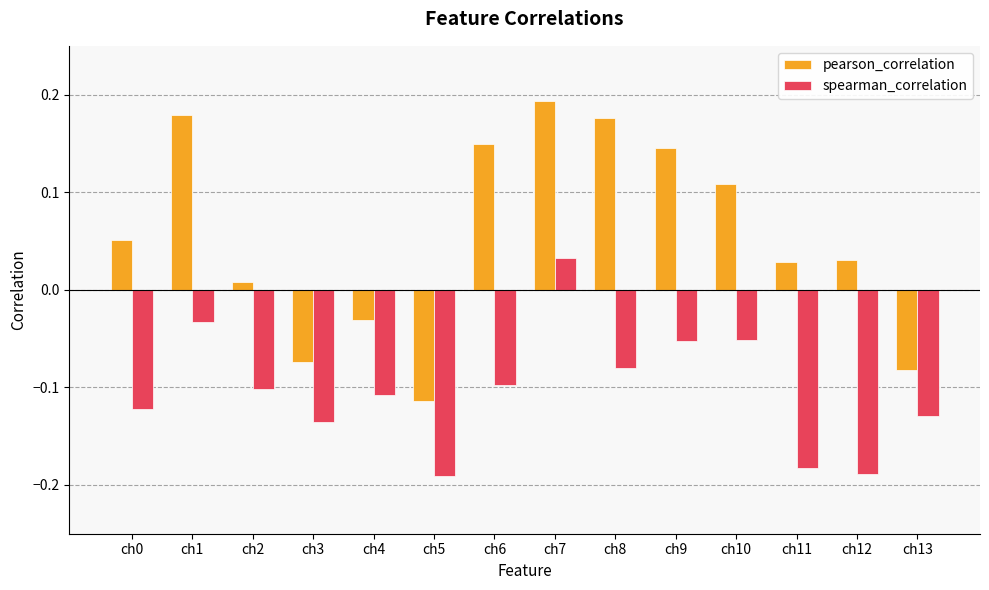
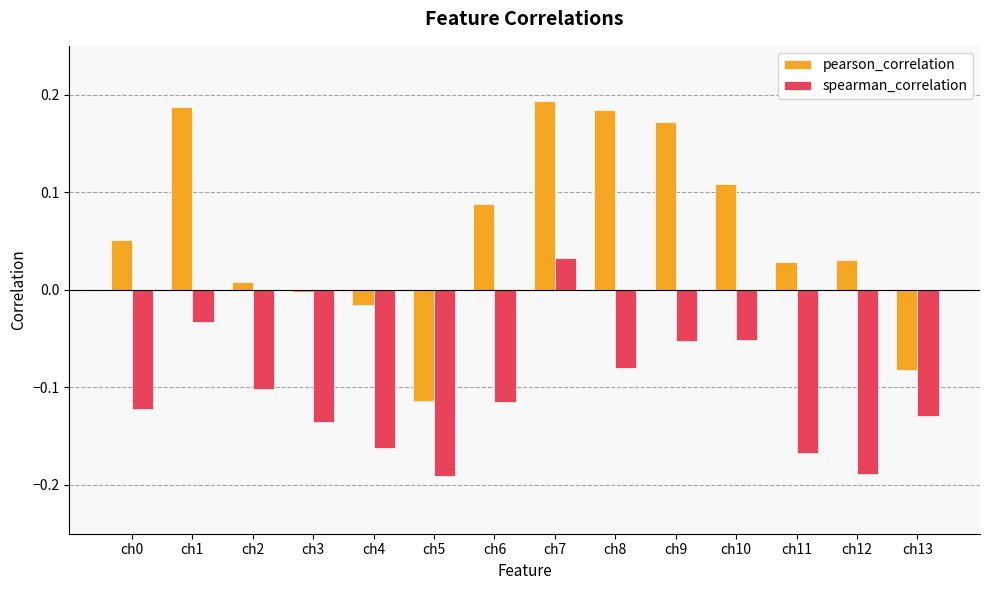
  {
    "pearson_correlation": {
      "ch0": 0.05,
-     "ch1": 0.18,
+     "ch1": 0.19,
      "ch2": 0.01,
-     "ch3": -0.07,
-     "ch4": -0.03,
+     "ch3": 0.00,
+     "ch4": -0.02,
      "ch5": -0.11,
-     "ch6": 0.15,
+     "ch6": 0.09,
      "ch7": 0.19,
-     "ch8": 0.176,
-     "ch9": 0.15,
+     "ch8": 0.184,
+     "ch9": 0.17,
      "ch10": 0.11,
      "ch11": 0.03,
      "ch12": 0.03,
      "ch13": -0.08
    },
    "spearman_correlation": {
      "ch0": -0.12,
      "ch1": -0.03,
      "ch2": -0.10,
      "ch3": -0.14,
-     "ch4": -0.11,
+     "ch4": -0.16,
      "ch5": -0.19,
-     "ch6": -0.10,
+     "ch6": -0.11,
      "ch7": 0.03,
      "ch8": -0.08,
      "ch9": -0.05,
      "ch10": -0.05,
-     "ch11": -0.18,
+     "ch11": -0.17,
      "ch12": -0.19,
      "ch13": -0.13
    }
  }
